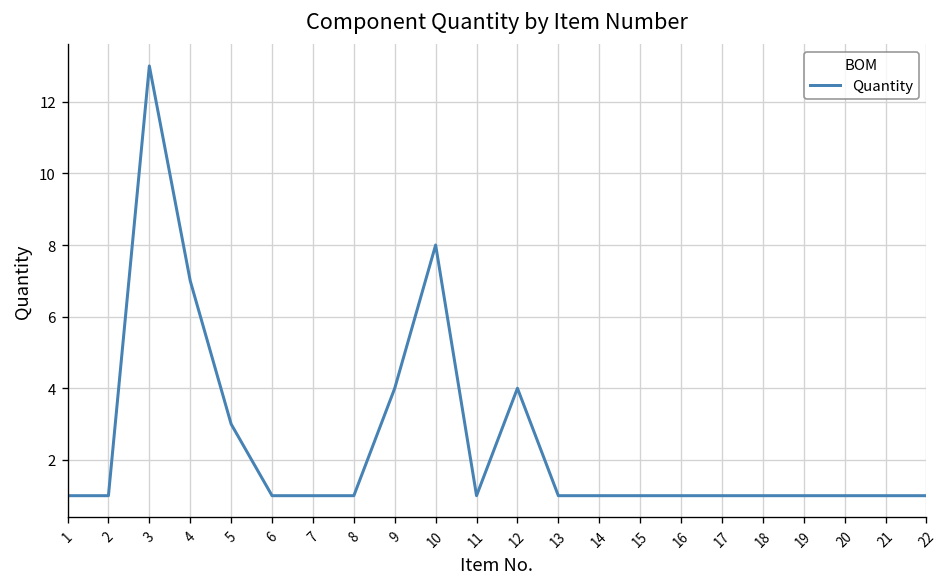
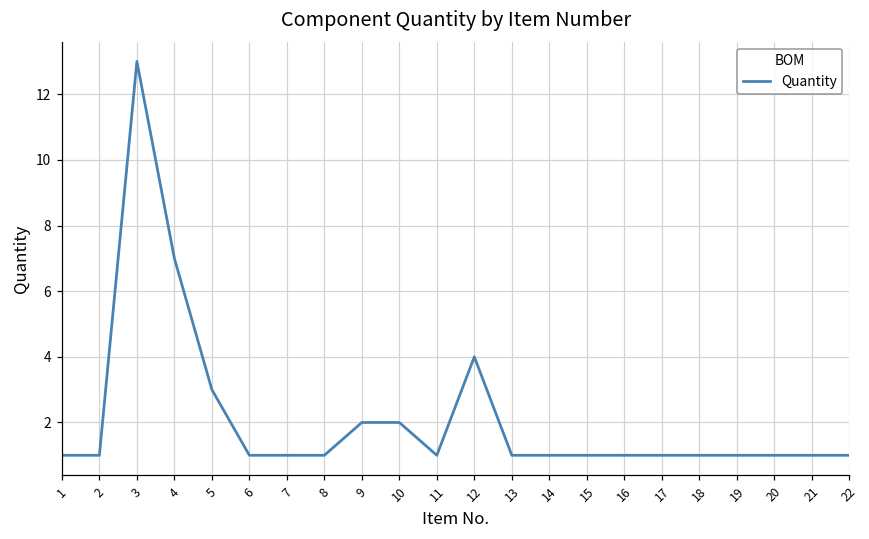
  {
    "1": 1,
    "2": 1,
    "3": 13,
    "4": 7,
    "5": 3,
    "6": 1,
    "7": 1,
    "8": 1,
-   "9": 4,
-   "10": 8,
+   "9": 2,
+   "10": 2,
    "11": 1,
    "12": 4,
    "13": 1,
    "14": 1,
    "15": 1,
    "16": 1,
    "17": 1,
    "18": 1,
    "19": 1,
    "20": 1,
    "21": 1,
    "22": 1
  }
